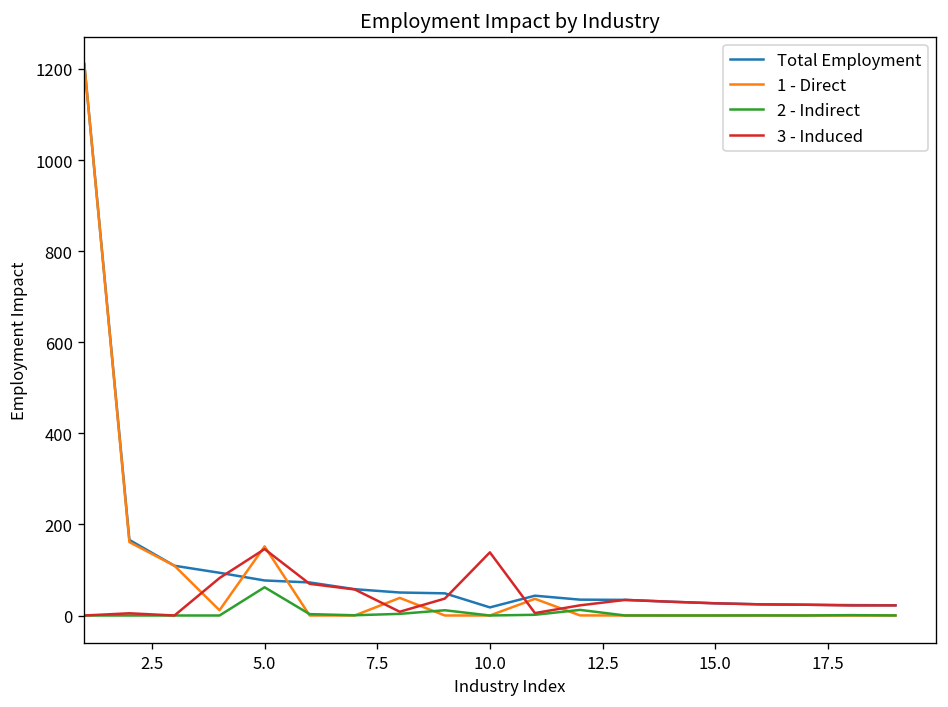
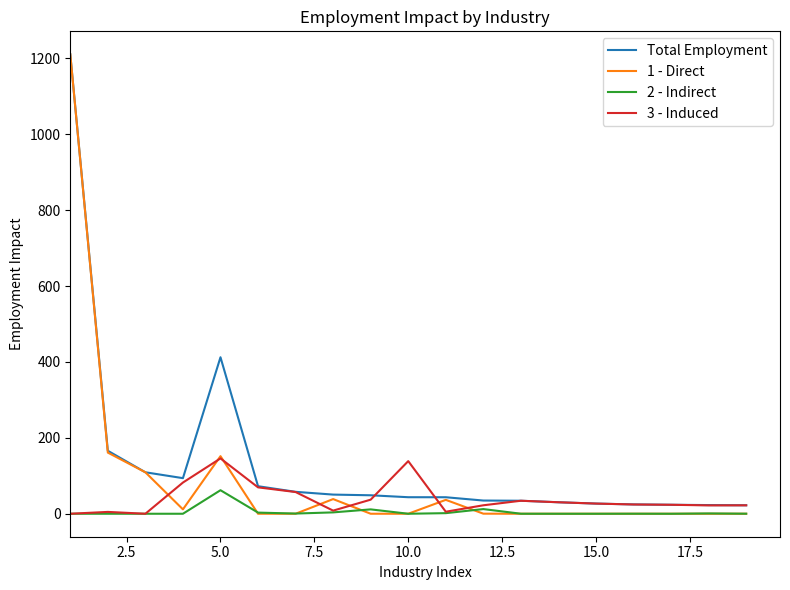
  {
    "Total Employment": {
-     "5.0": 80,
-     "10.0": 20
+     "5.0": 410,
+     "10.0": 40
    },
    "2 - Indirect": {
      "5.0": 60
    },
    "3 - Induced": {
      "10.0": 140
    }
  }
